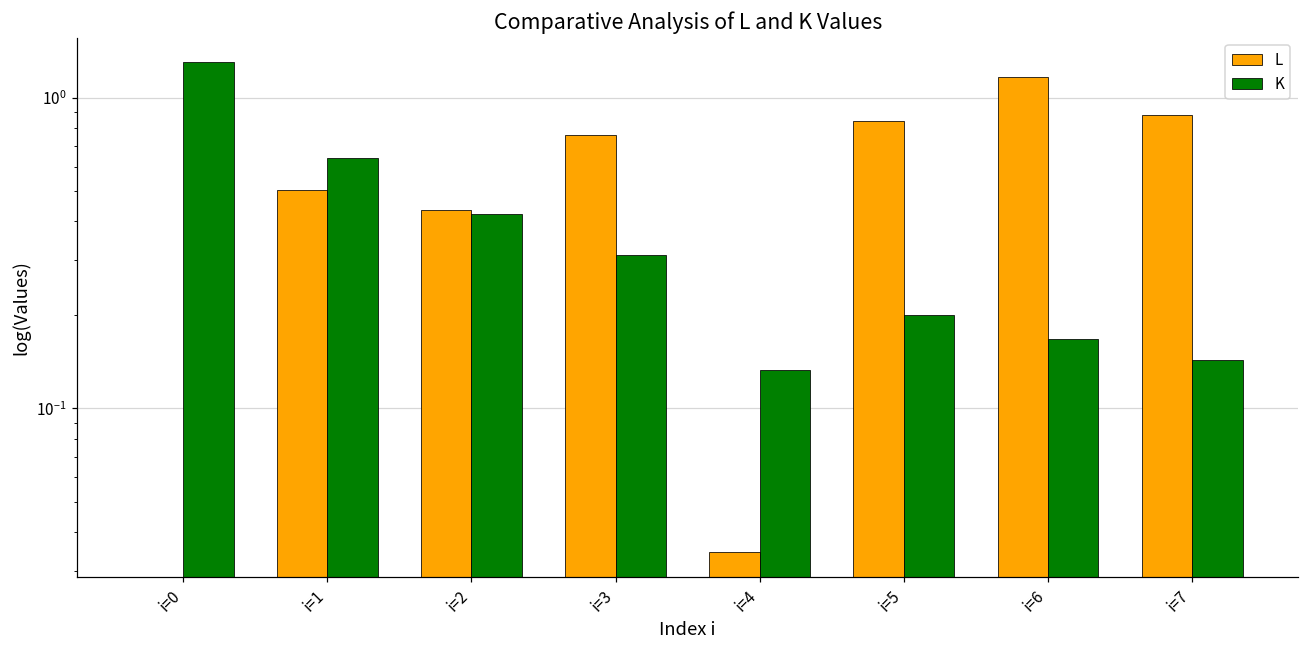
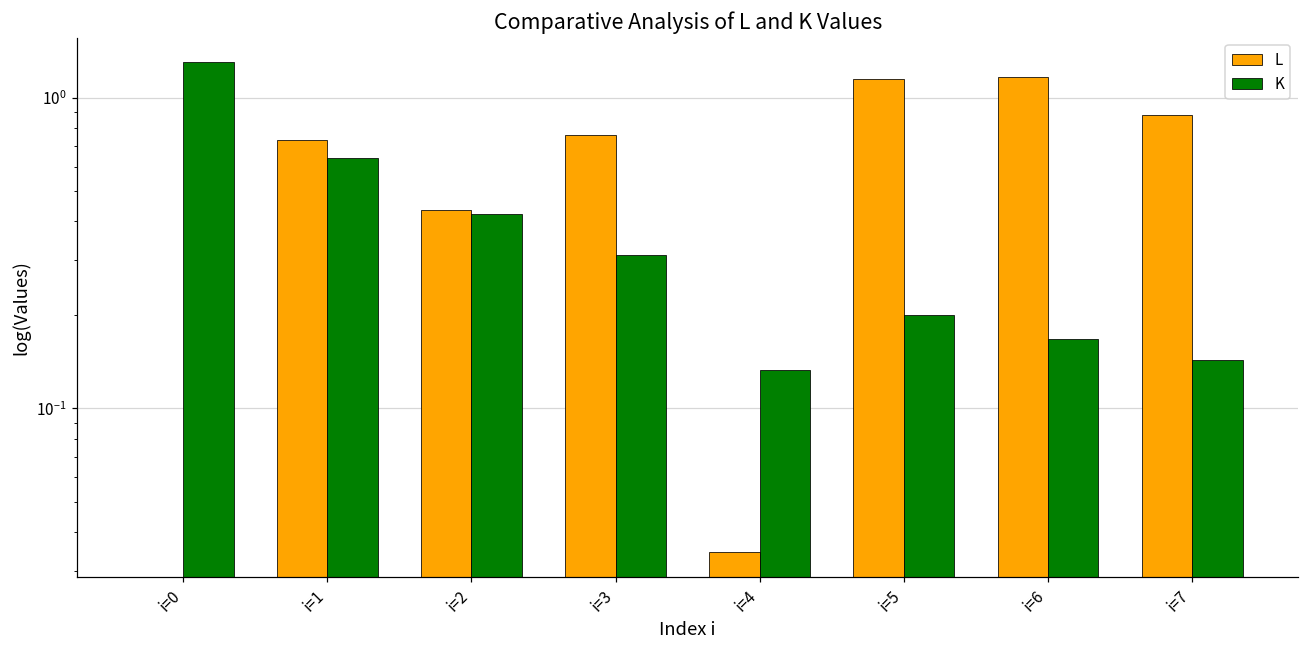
  {
    "L": {
-     "i=1": 0.50,
+     "i=1": 0.73,
      "i=2": 0.43,
      "i=3": 0.76,
      "i=4": 0.034,
-     "i=5": 0.84,
+     "i=5": 1.15,
      "i=6": 1.16,
      "i=7": 0.88
    },
    "K": {
      "i=0": 1.3,
      "i=1": 0.64,
      "i=2": 0.42,
      "i=3": 0.31,
      "i=4": 0.13,
      "i=5": 0.20,
      "i=6": 0.17,
      "i=7": 0.14
    }
  }
